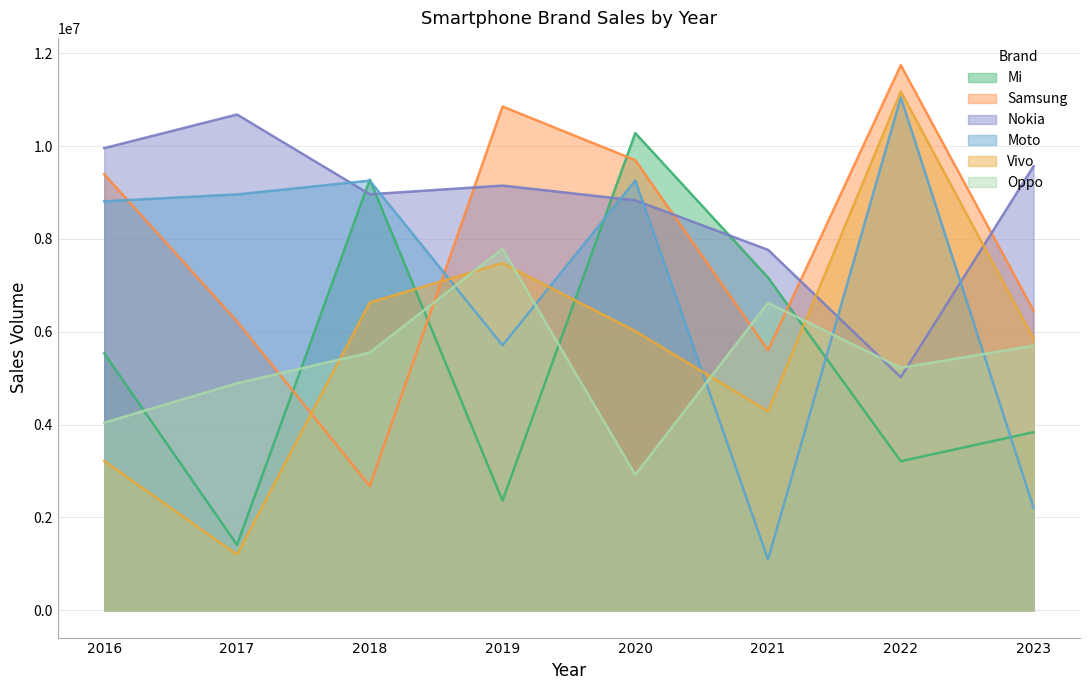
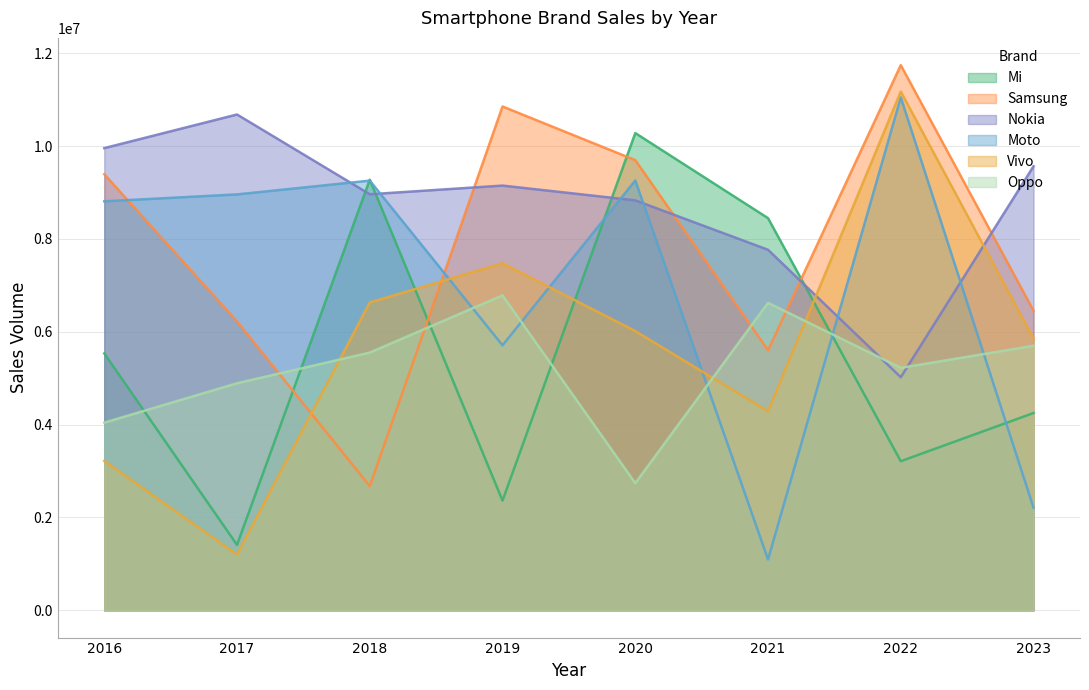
  {
    "Mi": {
      "2016": 5500000,
      "2017": 1400000,
      "2019": 2400000,
      "2020": 10300000,
-     "2021": 7200000,
+     "2021": 8400000,
      "2022": 3200000,
-     "2023": 3800000
+     "2023": 4300000
    },
    "Oppo": {
      "2016": 4000000,
      "2017": 4900000,
      "2018": 5600000,
-     "2019": 7800000,
-     "2020": 2900000,
+     "2019": 6800000,
+     "2020": 2700000,
      "2021": 6600000,
      "2022": 5200000,
      "2023": 5700000
    }
  }
